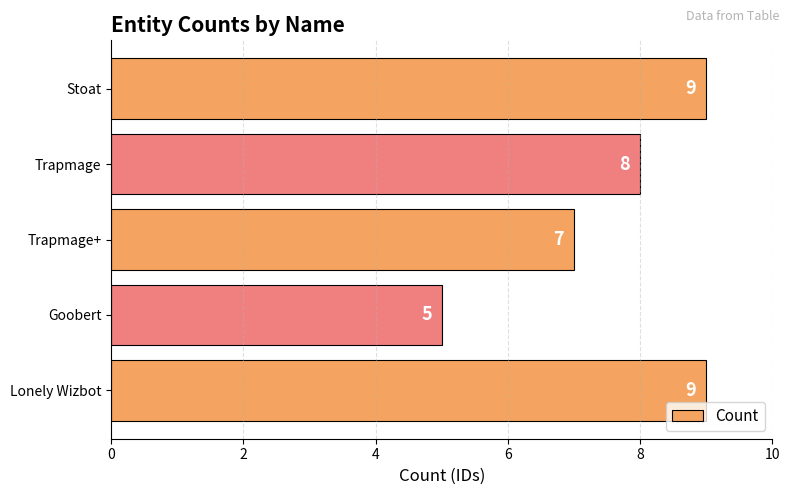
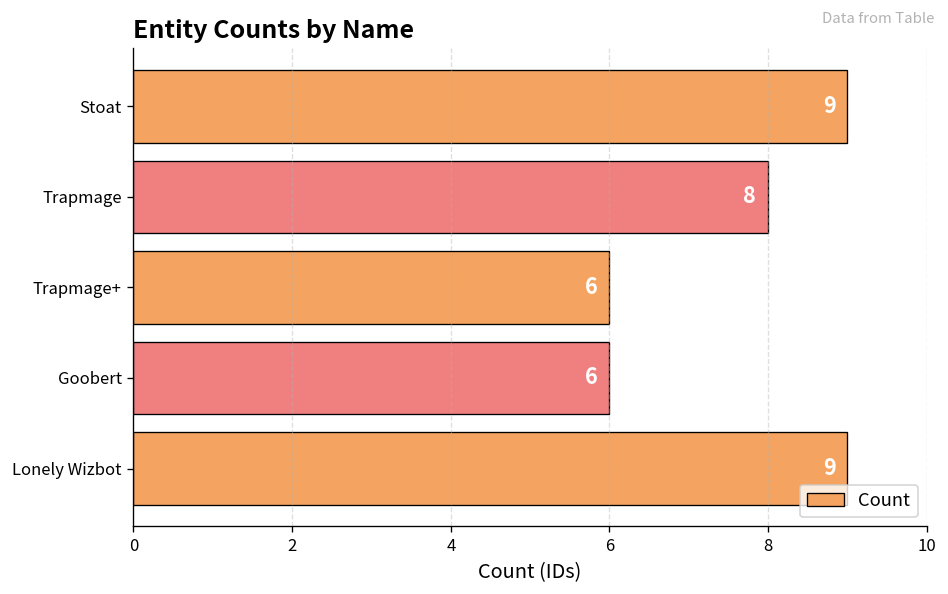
  {
    "Stoat": 9,
    "Trapmage": 8,
-   "Trapmage+": 7,
-   "Goobert": 5,
+   "Trapmage+": 6,
+   "Goobert": 6,
    "Lonely Wizbot": 9
  }
